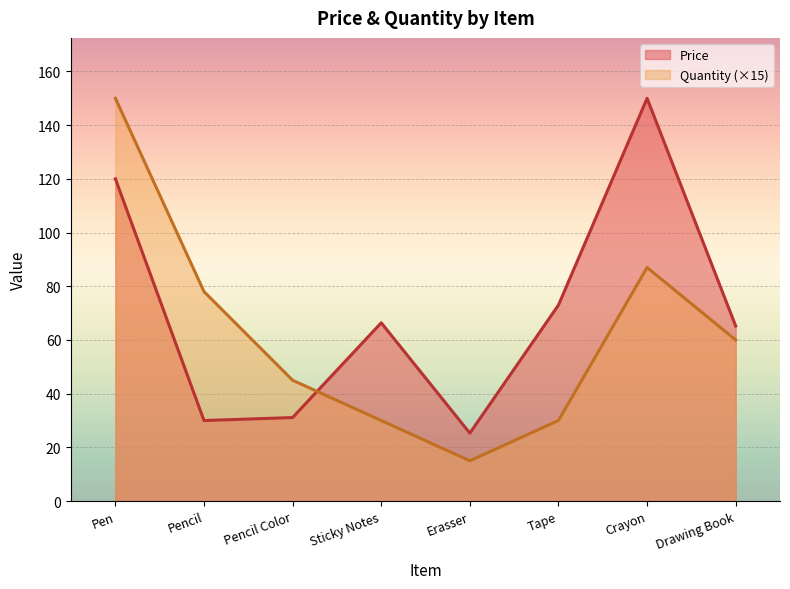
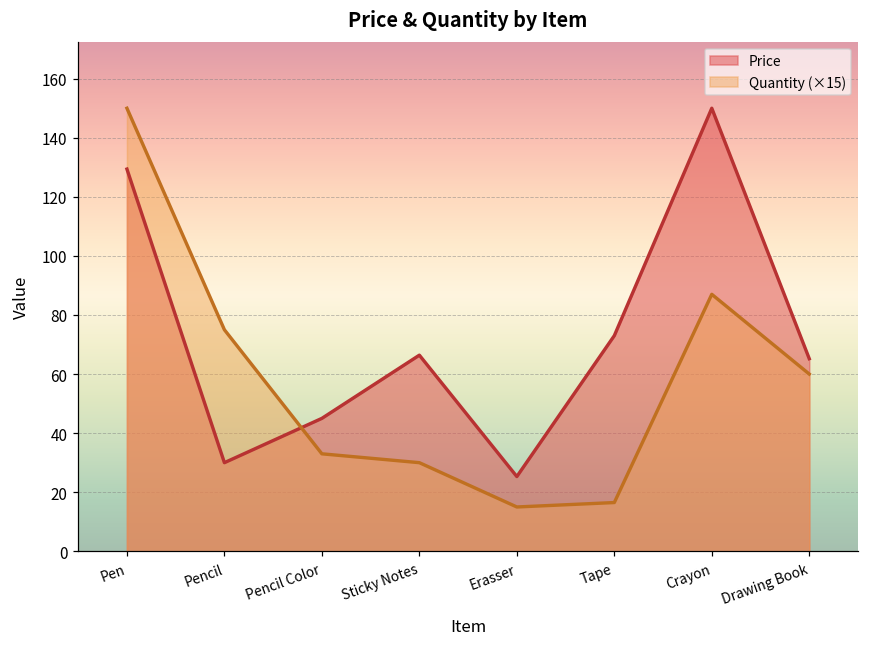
  {
    "Price": {
-     "Pen": 120,
+     "Pen": 129,
      "Pencil": 30,
-     "Pencil Color": 31,
+     "Pencil Color": 45,
      "Sticky Notes": 66,
      "Erasser": 25,
      "Tape": 73,
      "Crayon": 150,
      "Drawing Book": 65
    },
    "Quantity (×15)": {
      "Pen": 150,
-     "Pencil": 78,
-     "Pencil Color": 45,
+     "Pencil": 75,
+     "Pencil Color": 33,
      "Sticky Notes": 30,
      "Erasser": 15,
-     "Tape": 30,
+     "Tape": 17,
      "Crayon": 87,
      "Drawing Book": 60
    }
  }
